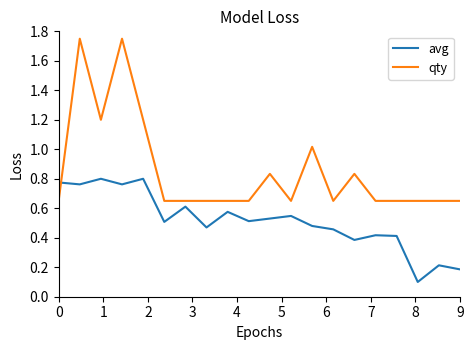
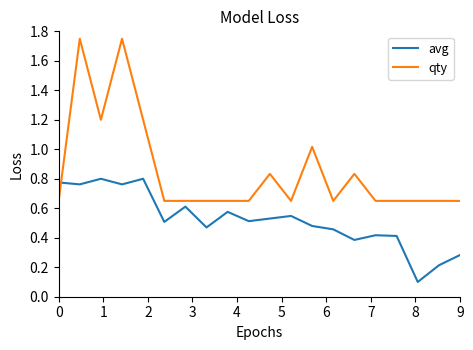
  {
    "avg": {
      "0": 0.78,
-     "9": 0.19
+     "9": 0.28
    },
    "qty": {
      "0": 0.65,
      "9": 0.65
    }
  }
